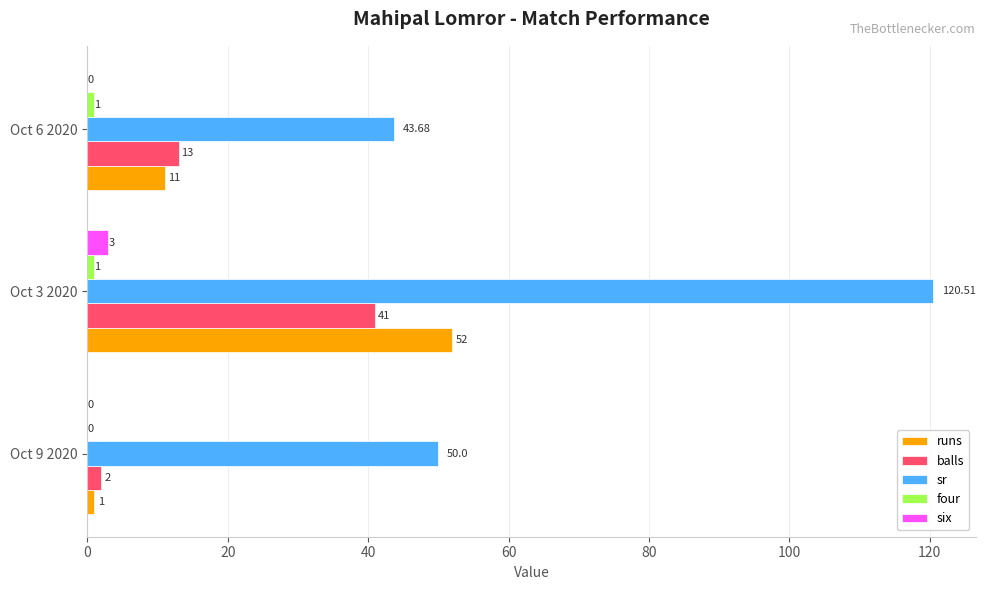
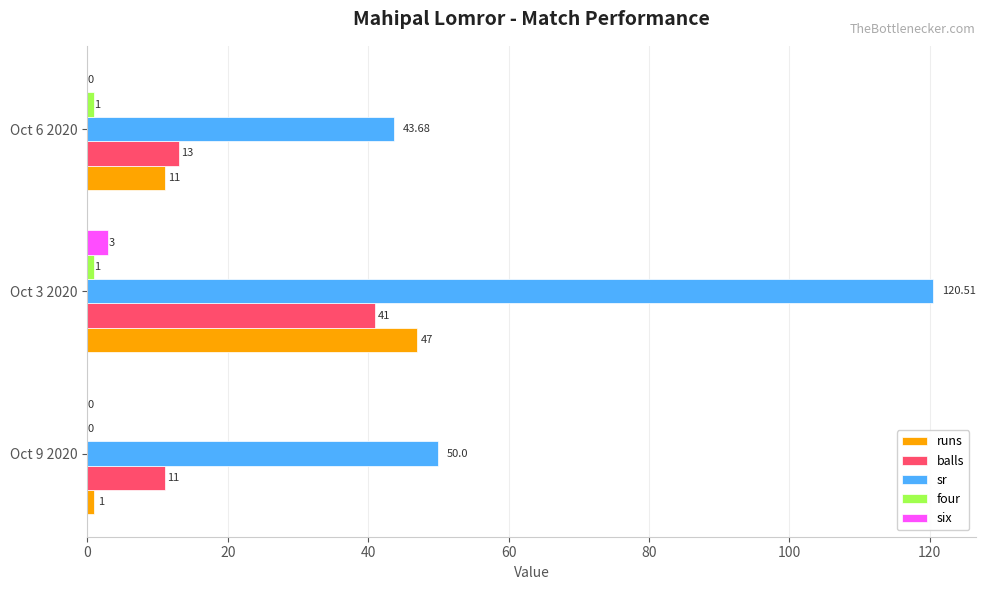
  {
    "runs": {
      "Oct 6 2020": 11,
-     "Oct 3 2020": 52,
+     "Oct 3 2020": 47,
      "Oct 9 2020": 1
    },
    "balls": {
      "Oct 6 2020": 13,
      "Oct 3 2020": 41,
-     "Oct 9 2020": 2
+     "Oct 9 2020": 11
    },
    "sr": {
      "Oct 6 2020": 43.68,
      "Oct 3 2020": 120.51,
      "Oct 9 2020": 50.0
    },
    "four": {
      "Oct 6 2020": 1,
      "Oct 3 2020": 1,
      "Oct 9 2020": 0
    },
    "six": {
      "Oct 6 2020": 0,
      "Oct 3 2020": 3,
      "Oct 9 2020": 0
    }
  }
